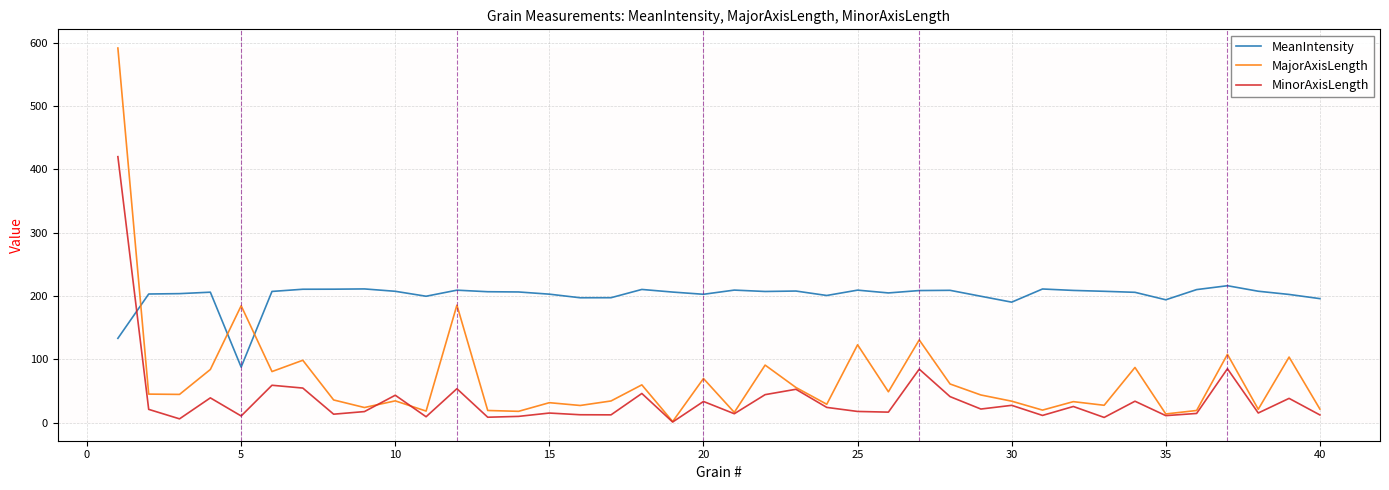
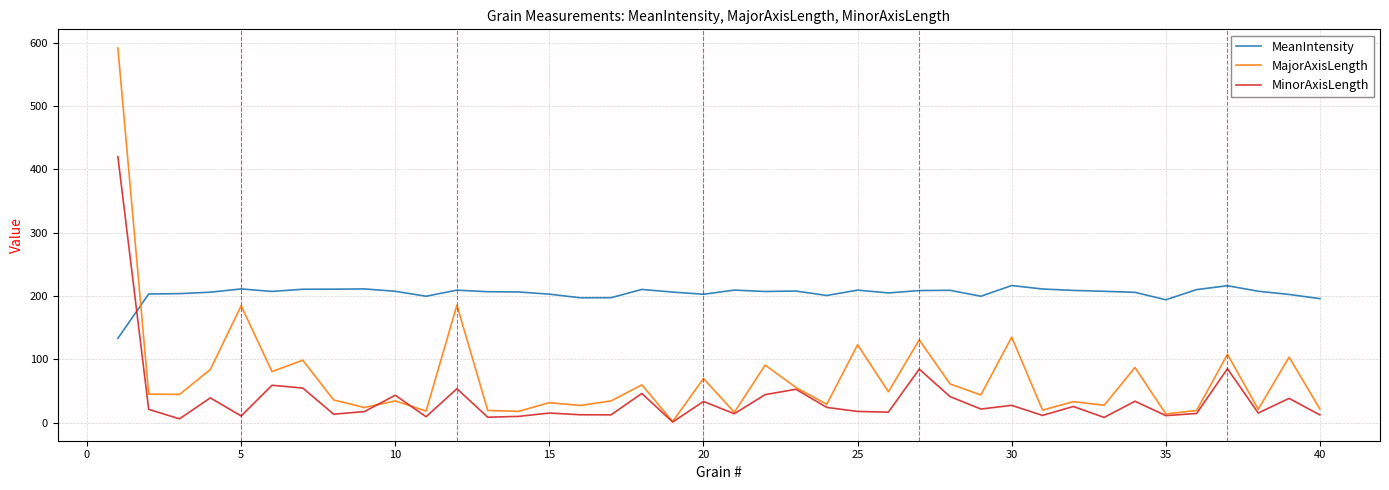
  {
    "MeanIntensity": {
-     "5": 90,
+     "5": 210,
      "10": 210,
      "15": 200,
      "20": 200,
      "25": 210,
-     "30": 190,
+     "30": 220,
      "35": 190,
      "40": 200
    },
    "MajorAxisLength": {
      "5": 180,
      "10": 30,
      "15": 30,
      "20": 70,
      "25": 120,
-     "30": 30,
+     "30": 140,
      "40": 20
    },
    "MinorAxisLength": {
      "5": 10,
      "10": 40,
      "15": 20,
      "20": 30,
      "25": 20,
      "30": 30,
      "40": 10
    }
  }
